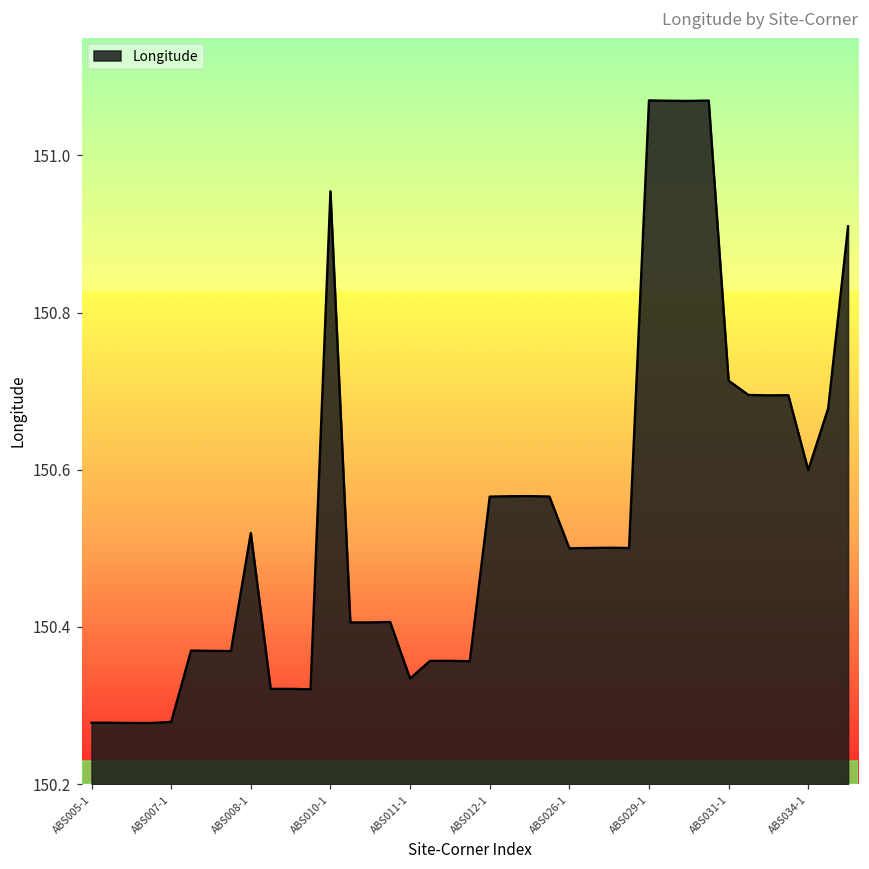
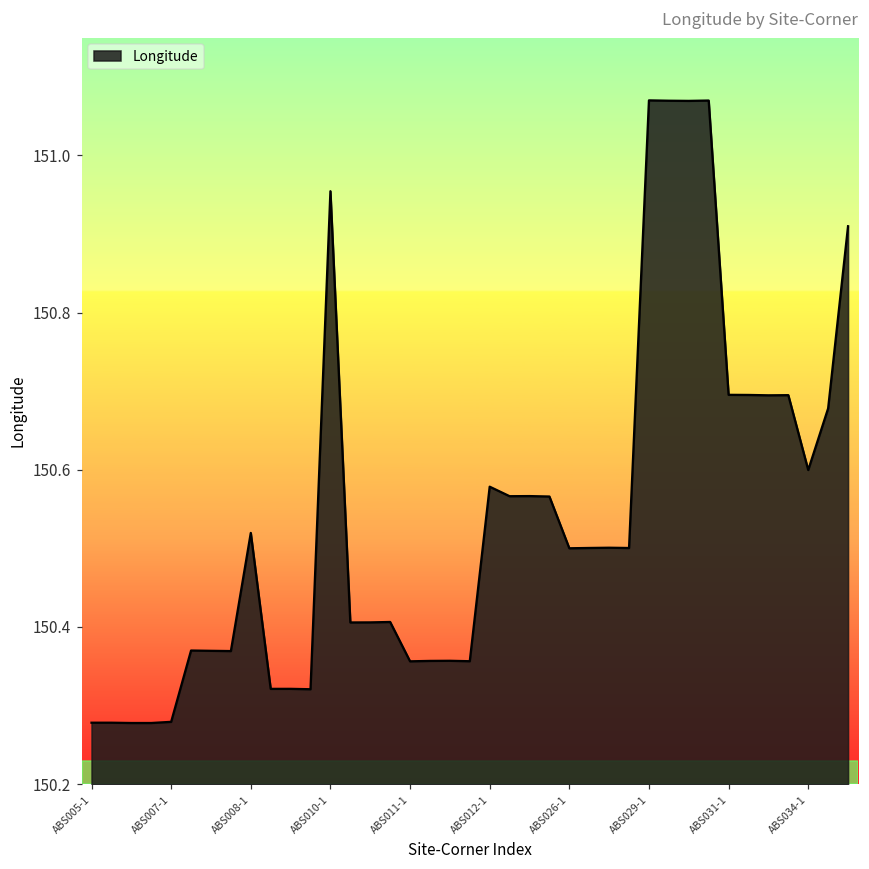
  {
    "ABS005-1": 150.28,
    "ABS007-1": 150.28,
    "ABS008-1": 150.52,
    "ABS010-1": 150.95,
-   "ABS011-1": 150.33,
-   "ABS012-1": 150.57,
+   "ABS011-1": 150.36,
+   "ABS012-1": 150.58,
    "ABS026-1": 150.50,
    "ABS029-1": 151.07,
-   "ABS031-1": 150.71,
+   "ABS031-1": 150.70,
    "ABS034-1": 150.60
  }
